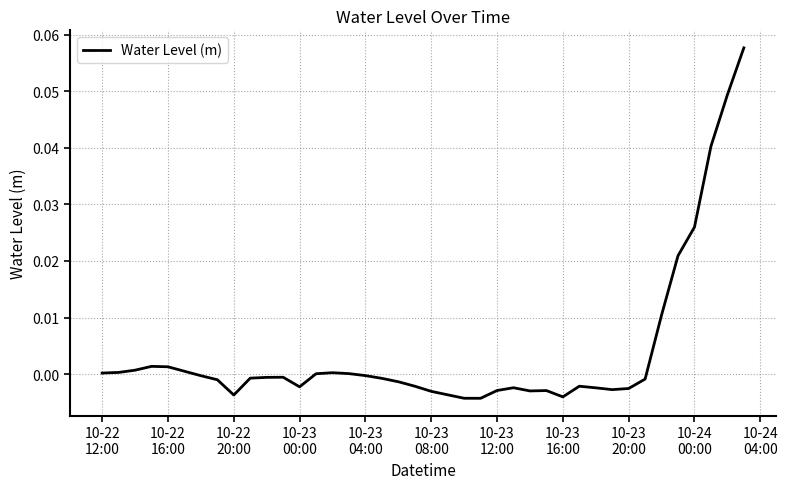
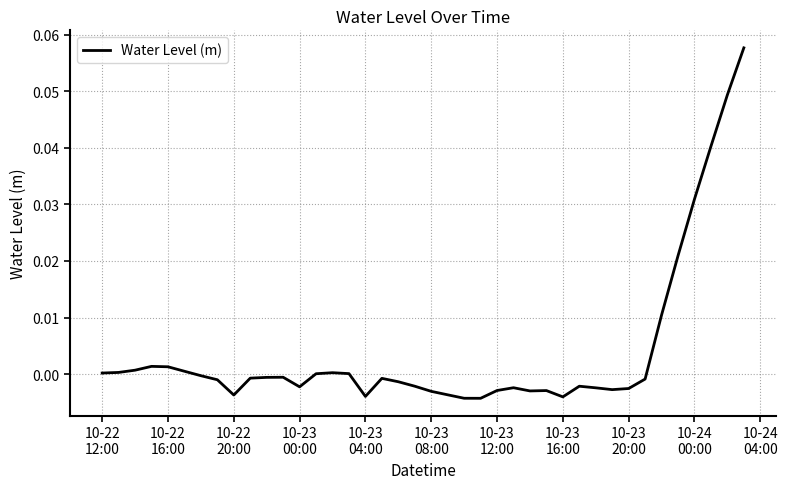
  {
    "10-22 12:00": 0.000,
    "10-22 16:00": 0.001,
    "10-22 20:00": -0.004,
    "10-23 00:00": -0.002,
-   "10-23 04:00": 0.000,
+   "10-23 04:00": -0.004,
    "10-23 08:00": -0.003,
    "10-23 12:00": -0.003,
    "10-23 16:00": -0.004,
    "10-23 20:00": -0.003,
-   "10-24 00:00": 0.026
+   "10-24 00:00": 0.031
  }
